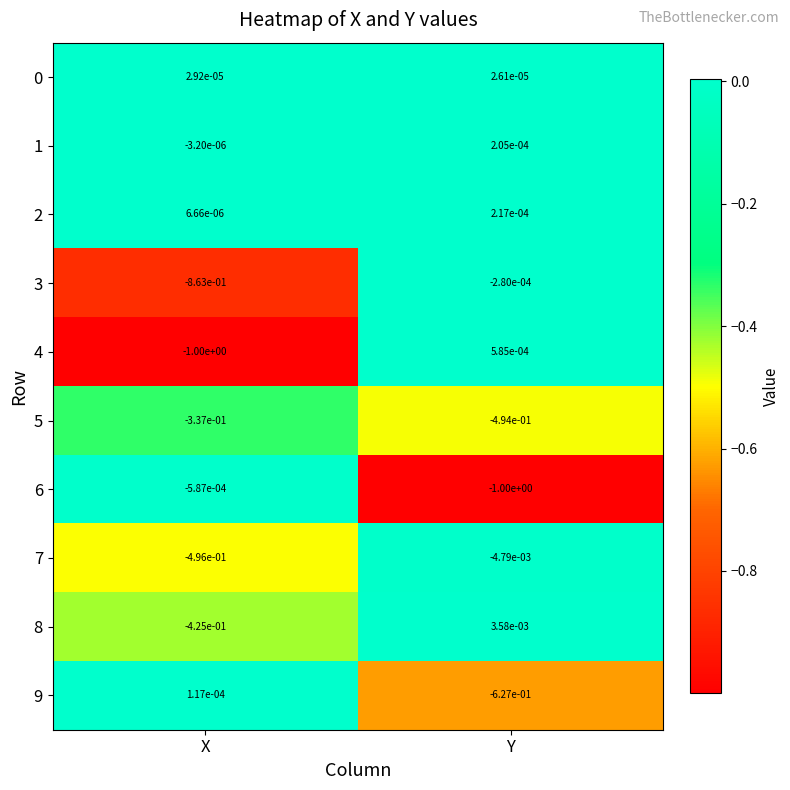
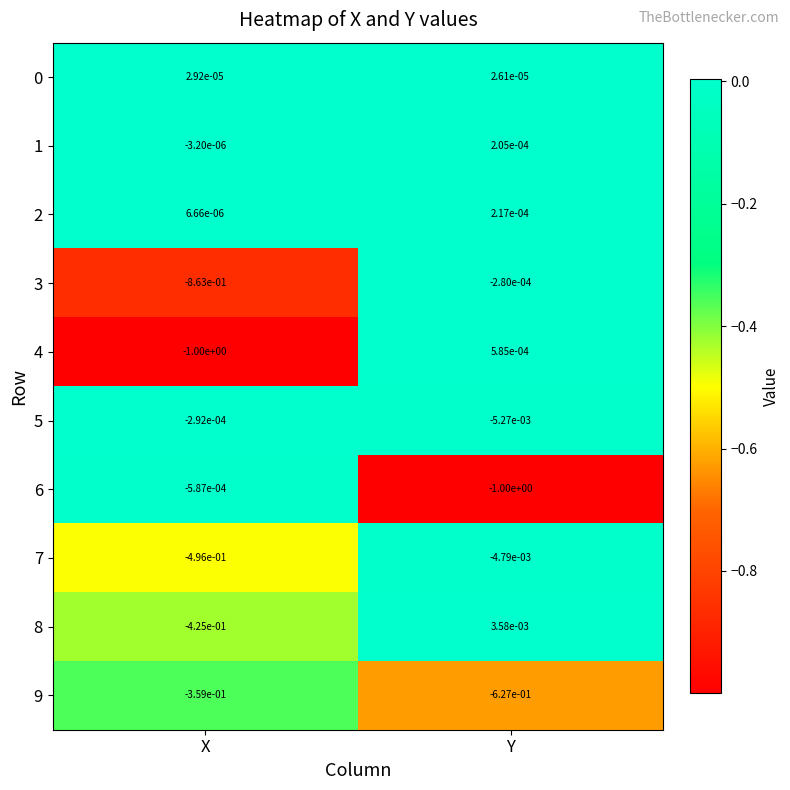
  {
    "0": {
      "X": "2.92e-05",
      "Y": "2.61e-05"
    },
    "1": {
      "X": "-3.20e-06",
      "Y": "2.05e-04"
    },
    "2": {
      "X": "6.66e-06",
      "Y": "2.17e-04"
    },
    "3": {
      "X": "-8.63e-01",
      "Y": "-2.80e-04"
    },
    "4": {
      "X": "-1.00e+00",
      "Y": "5.85e-04"
    },
    "5": {
-     "X": "-3.37e-01",
-     "Y": "-4.94e-01"
+     "X": "-2.92e-04",
+     "Y": "-5.27e-03"
    },
    "6": {
      "X": "-5.87e-04",
      "Y": "-1.00e+00"
    },
    "7": {
      "X": "-4.96e-01",
      "Y": "-4.79e-03"
    },
    "8": {
      "X": "-4.25e-01",
      "Y": "3.58e-03"
    },
    "9": {
-     "X": "1.17e-04",
+     "X": "-3.59e-01",
      "Y": "-6.27e-01"
    }
  }
